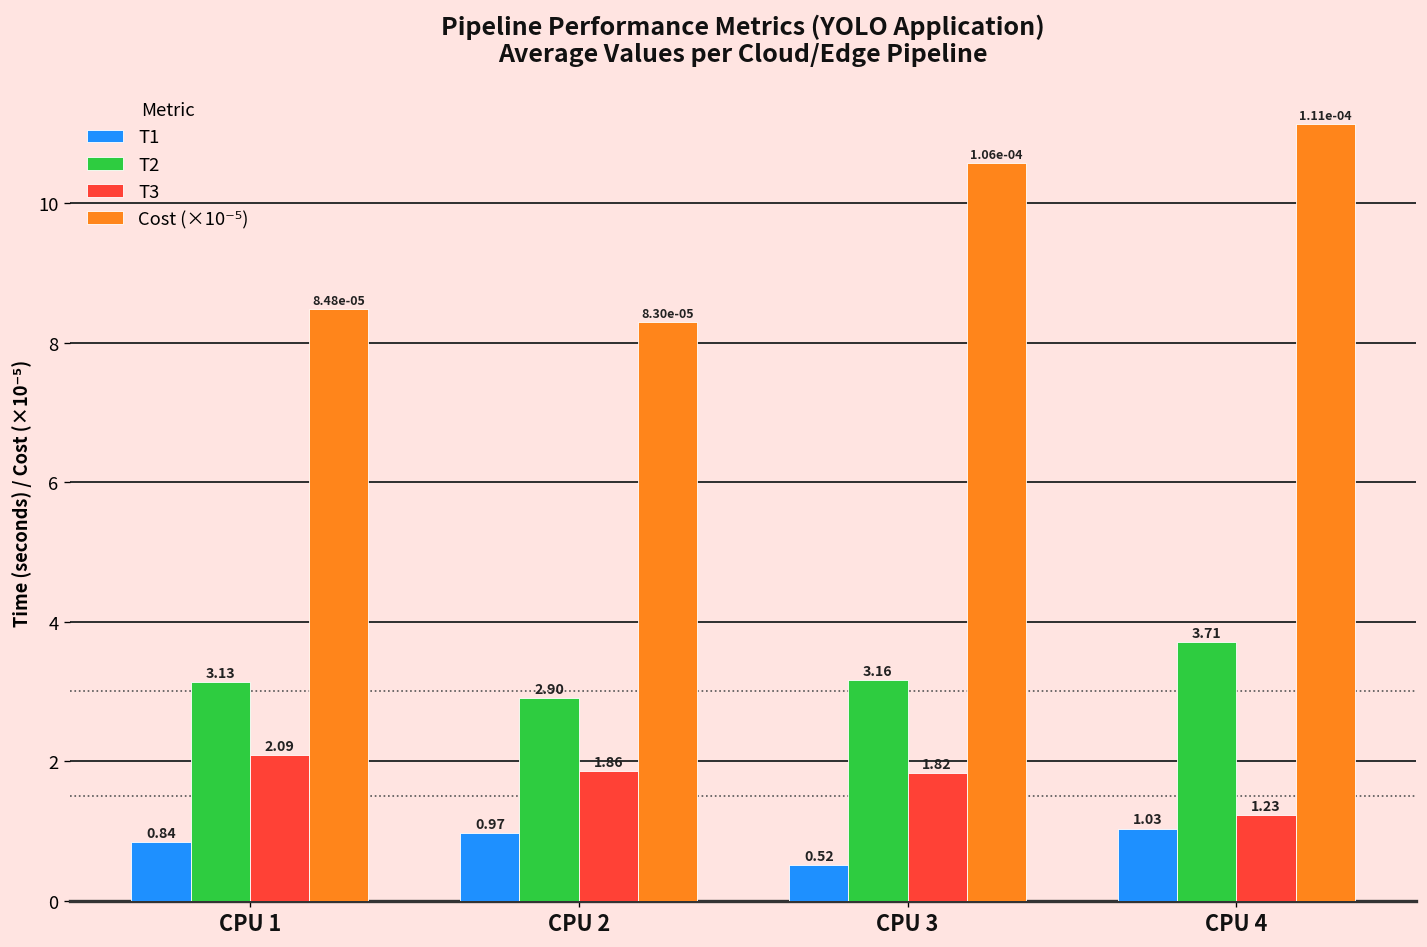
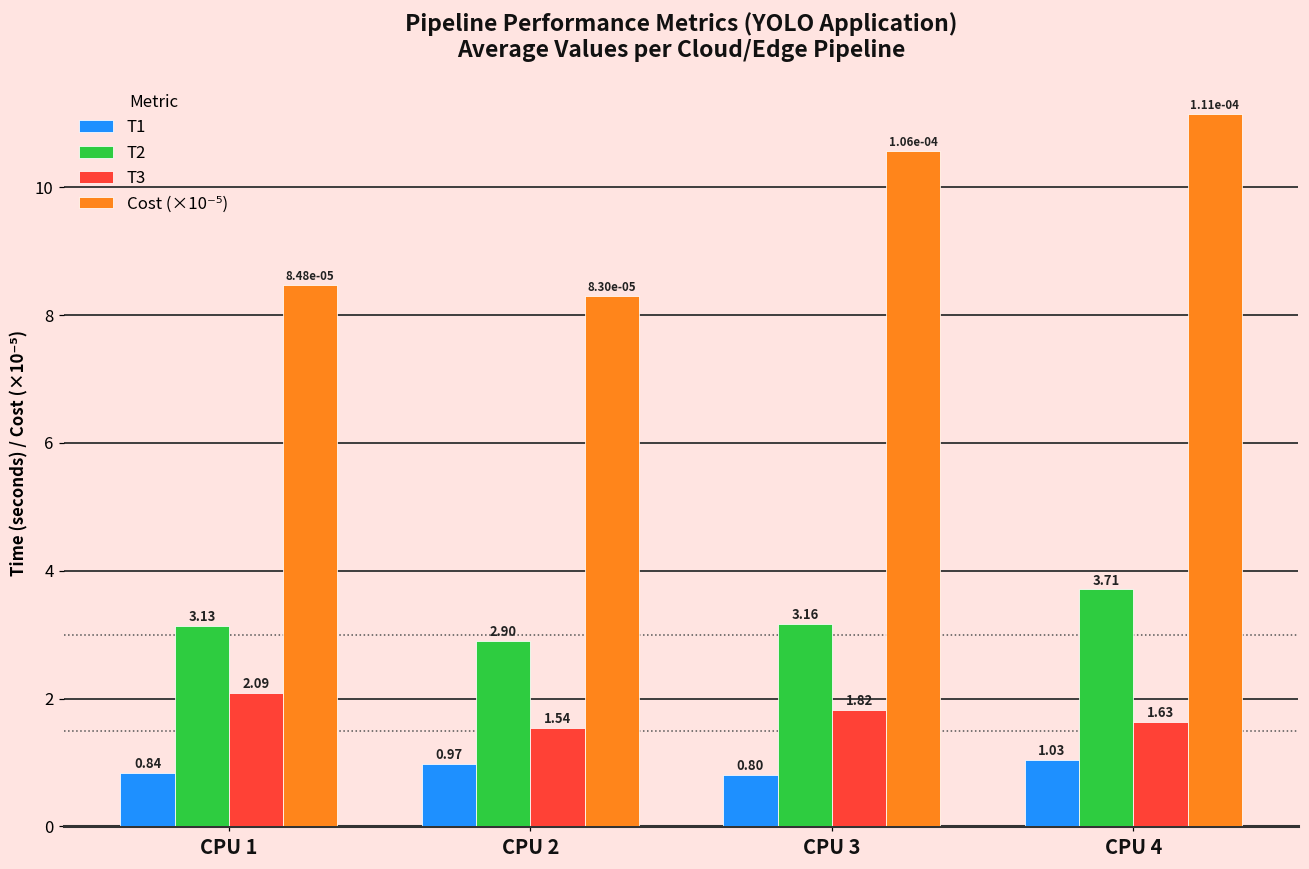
  {
    "T1": {
      "CPU 1": 0.84,
      "CPU 2": 0.97,
-     "CPU 3": 0.52,
+     "CPU 3": 0.80,
      "CPU 4": 1.03
    },
    "T2": {
      "CPU 1": 3.13,
      "CPU 2": 2.90,
      "CPU 3": 3.16,
      "CPU 4": 3.71
    },
    "T3": {
      "CPU 1": 2.09,
-     "CPU 2": 1.86,
+     "CPU 2": 1.54,
      "CPU 3": 1.82,
-     "CPU 4": 1.23
+     "CPU 4": 1.63
    }
  }
